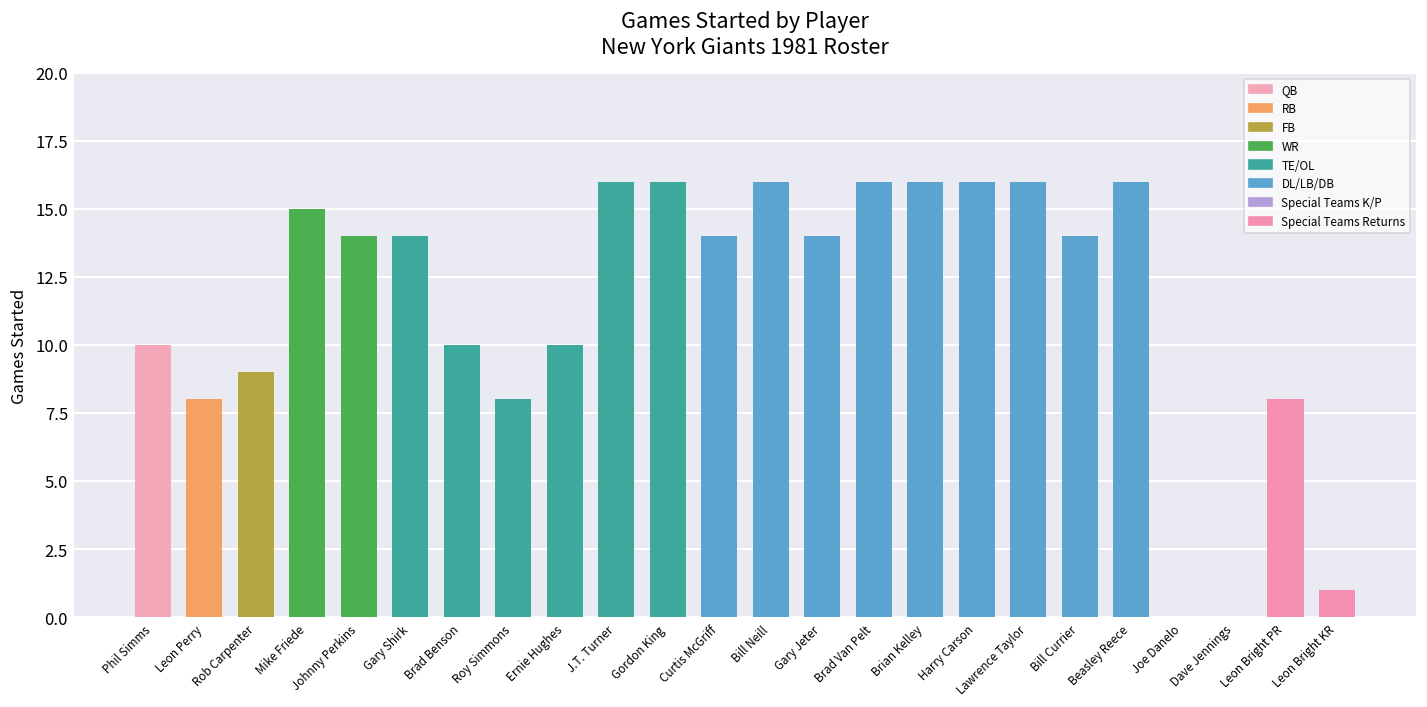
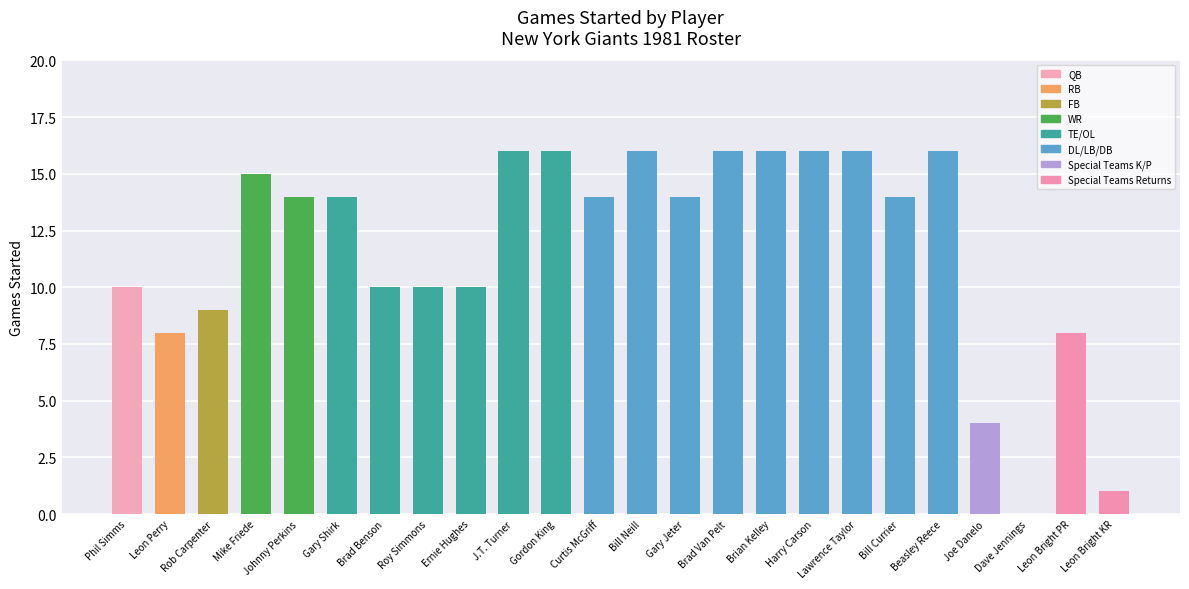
  {
    "Phil Simms": 10,
    "Leon Perry": 8,
    "Rob Carpenter": 9,
    "Mike Friede": 15,
    "Johnny Perkins": 14,
    "Gary Shirk": 14,
    "Brad Benson": 10,
-   "Roy Simmons": 8,
+   "Roy Simmons": 10,
    "Ernie Hughes": 10,
    "J.T. Turner": 16,
    "Gordon King": 16,
    "Curtis McGriff": 14,
    "Bill Neill": 16,
    "Gary Jeter": 14,
    "Brad Van Pelt": 16,
    "Brian Kelley": 16,
    "Harry Carson": 16,
    "Lawrence Taylor": 16,
    "Bill Currier": 14,
    "Beasley Reece": 16,
-   "Joe Danelo": 0,
+   "Joe Danelo": 4,
    "Dave Jennings": 0,
    "Leon Bright PR": 8,
    "Leon Bright KR": 1
  }
